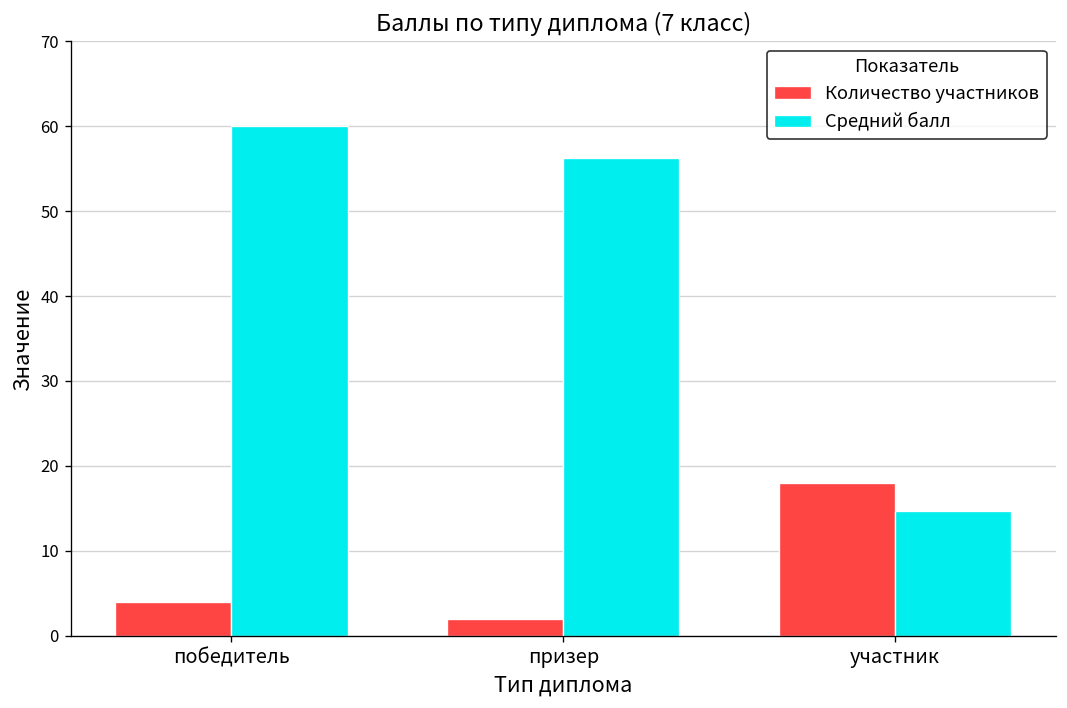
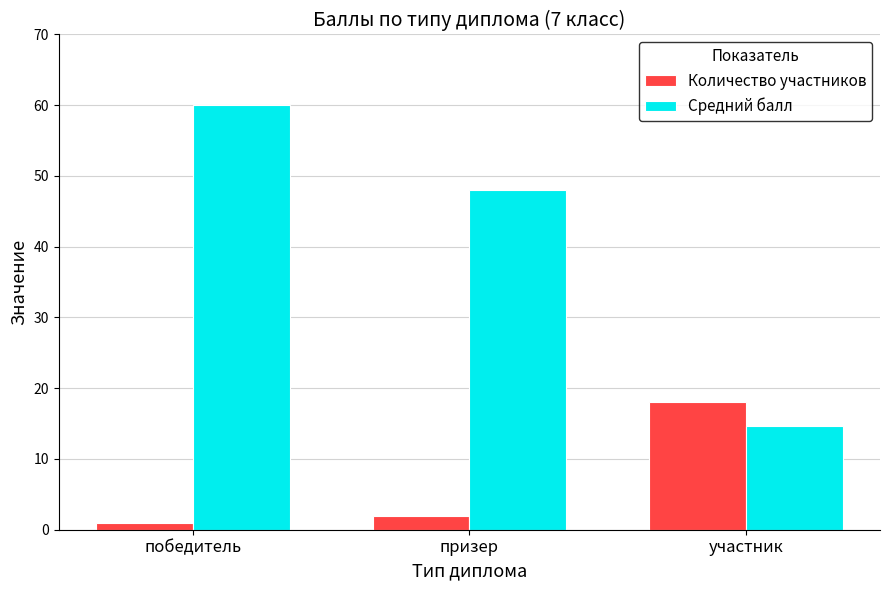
  {
    "Количество участников": {
-     "победитель": 4,
+     "победитель": 1,
      "призер": 2,
      "участник": 18
    },
    "Средний балл": {
      "победитель": 60,
-     "призер": 56,
+     "призер": 48,
      "участник": 15
    }
  }
